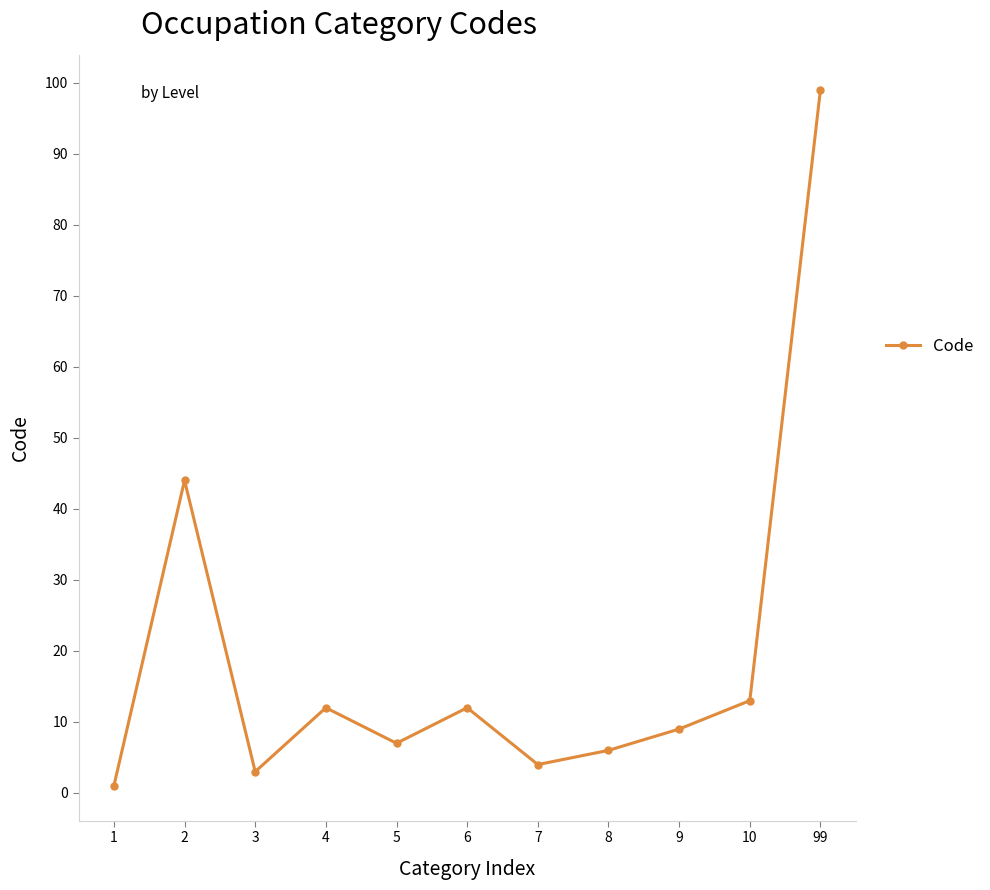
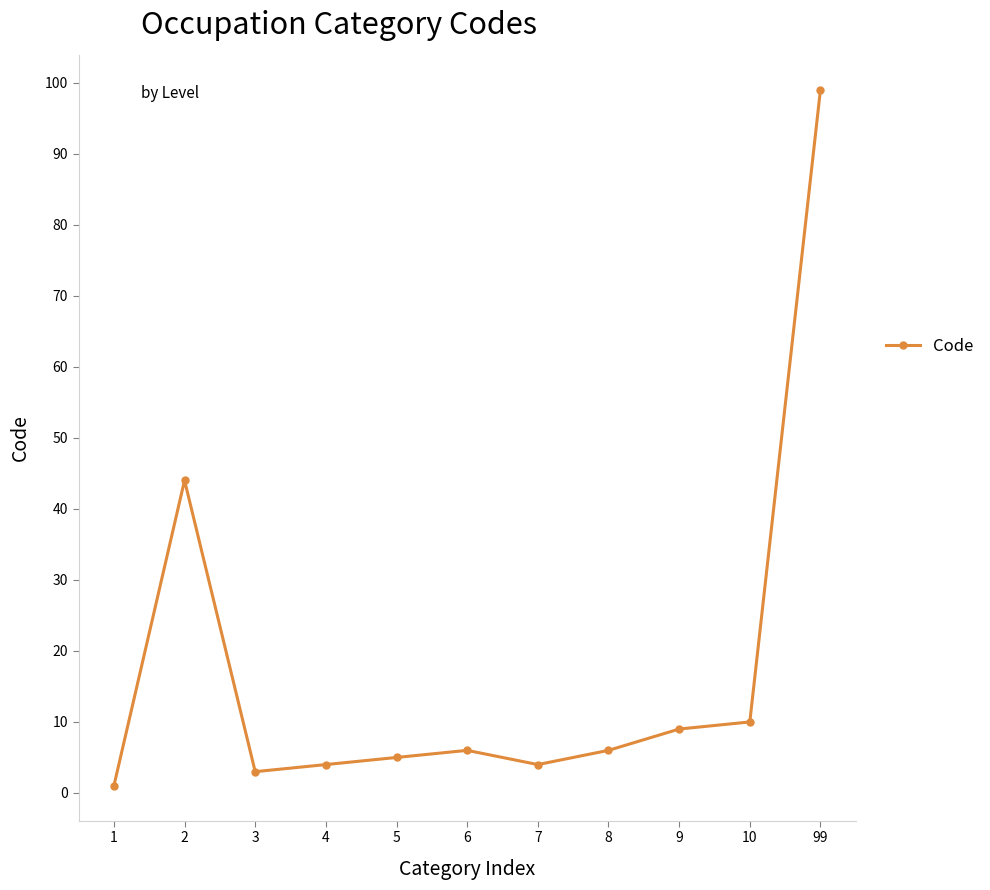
  {
    "1": 1,
    "2": 44,
    "3": 3,
-   "4": 12,
-   "5": 7,
-   "6": 12,
+   "4": 4,
+   "5": 5,
+   "6": 6,
    "7": 4,
    "8": 6,
    "9": 9,
-   "10": 13,
+   "10": 10,
    "99": 99
  }
